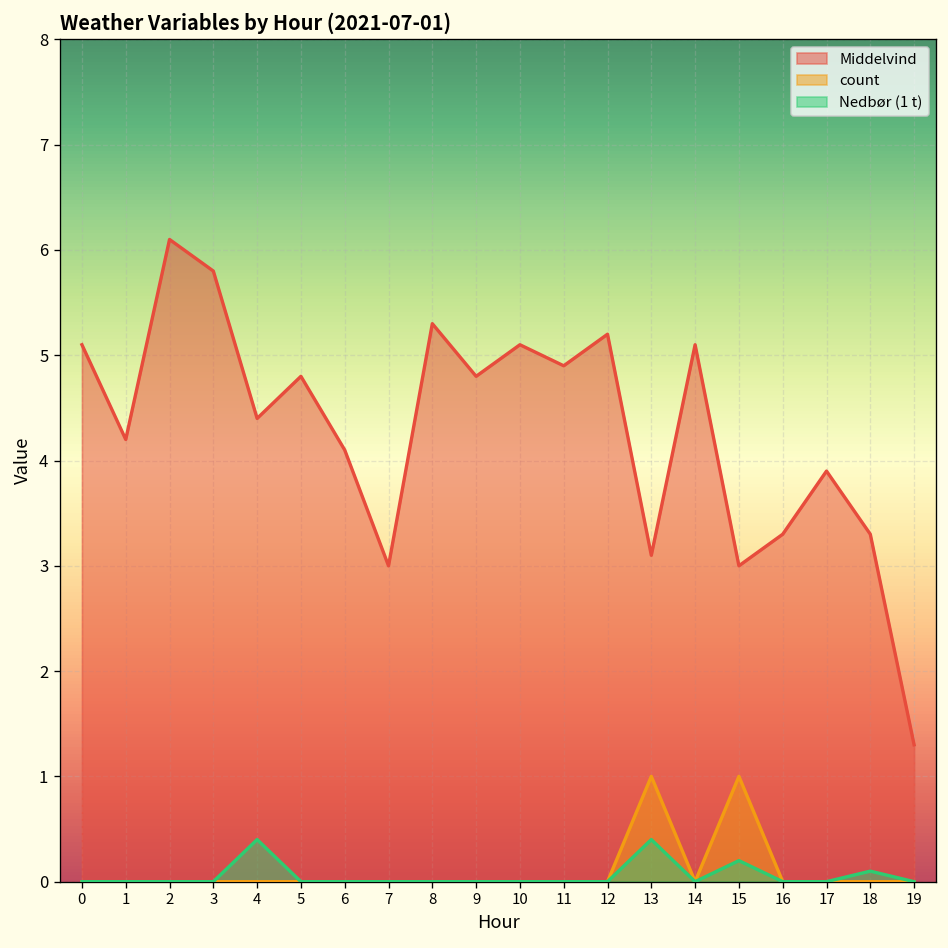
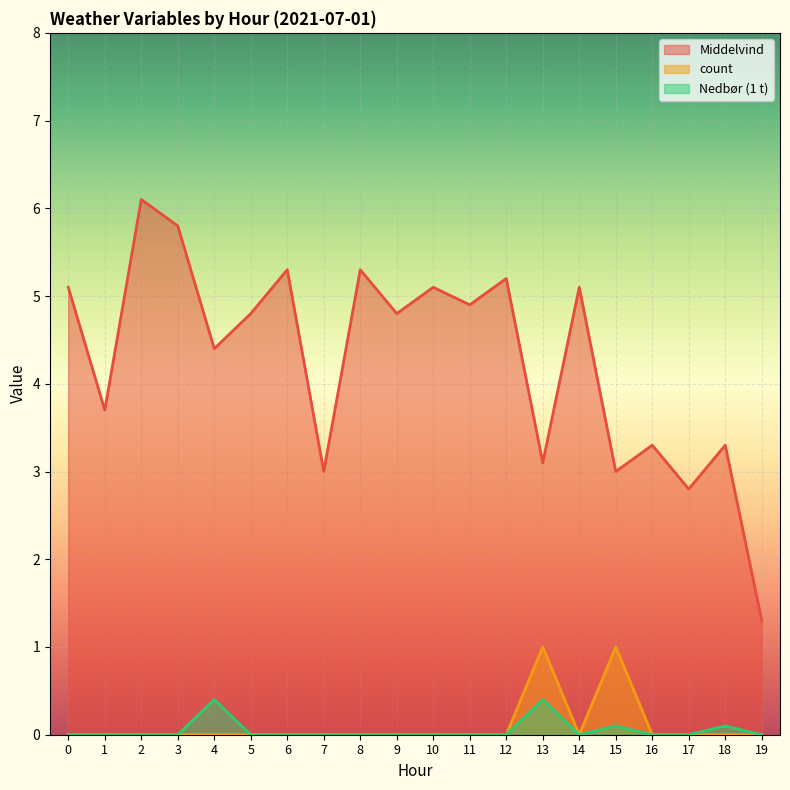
  {
    "Middelvind": {
      "0": 5.1,
-     "1": 4.2,
+     "1": 3.7,
      "2": 6.1,
      "3": 5.8,
      "4": 4.4,
      "5": 4.8,
-     "6": 4.1,
+     "6": 5.3,
      "7": 3.0,
      "8": 5.3,
      "9": 4.8,
      "10": 5.1,
      "11": 4.9,
      "12": 5.2,
      "13": 3.1,
      "14": 5.1,
      "15": 3.0,
      "16": 3.3,
-     "17": 3.9,
+     "17": 2.8,
      "18": 3.3,
      "19": 1.3
    },
    "count": {
      "4": 0.0,
      "13": 1.0,
      "15": 1.0,
      "18": 0.0
    },
    "Nedbør (1 t)": {
      "4": 0.4,
      "13": 0.4,
-     "15": 0.2,
+     "15": 0.1,
      "18": 0.1
    }
  }
